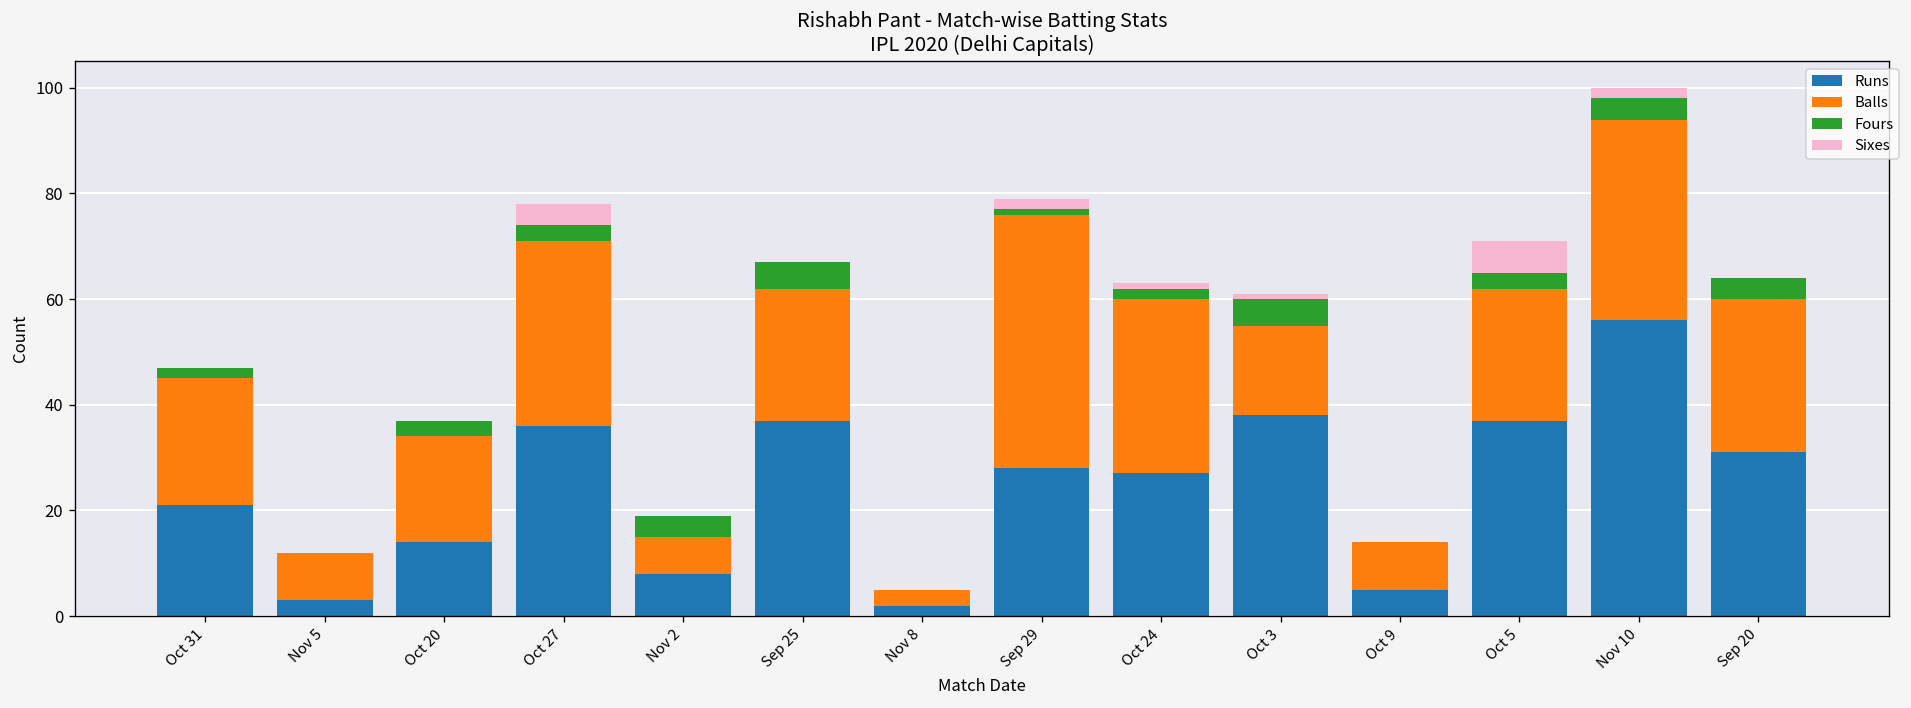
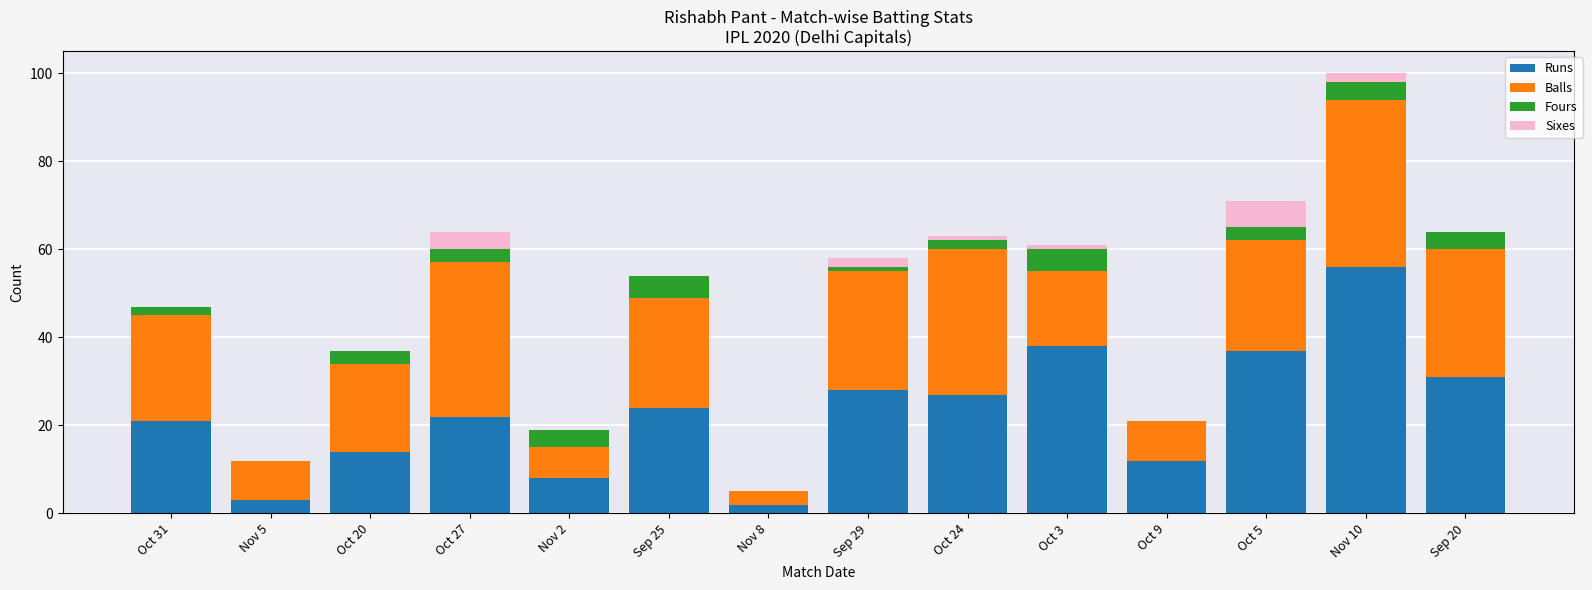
  {
    "Runs": {
      "Oct 31": 21,
      "Nov 5": 3,
      "Oct 20": 14,
-     "Oct 27": 36,
+     "Oct 27": 22,
      "Nov 2": 8,
-     "Sep 25": 37,
+     "Sep 25": 24,
      "Nov 8": 2,
      "Sep 29": 28,
      "Oct 24": 27,
      "Oct 3": 38,
-     "Oct 9": 5,
+     "Oct 9": 12,
      "Oct 5": 37,
      "Nov 10": 56,
      "Sep 20": 31
    },
    "Balls": {
      "Oct 31": 24,
      "Nov 5": 9,
      "Oct 20": 20,
      "Oct 27": 35,
      "Nov 2": 7,
      "Sep 25": 25,
      "Nov 8": 3,
-     "Sep 29": 48,
+     "Sep 29": 27,
      "Oct 24": 33,
      "Oct 3": 17,
      "Oct 9": 9,
      "Oct 5": 25,
      "Nov 10": 38,
      "Sep 20": 29
    },
    "Fours": {
      "Oct 31": 2,
      "Nov 5": 0,
      "Oct 20": 3,
      "Oct 27": 3,
      "Nov 2": 4,
      "Sep 25": 5,
      "Nov 8": 0,
      "Sep 29": 1,
      "Oct 24": 2,
      "Oct 3": 5,
      "Oct 9": 0,
      "Oct 5": 3,
      "Nov 10": 4,
      "Sep 20": 4
    },
    "Sixes": {
      "Oct 31": 0,
      "Nov 5": 0,
      "Oct 20": 0,
      "Oct 27": 4,
      "Nov 2": 0,
      "Sep 25": 0,
      "Nov 8": 0,
      "Sep 29": 2,
      "Oct 24": 1,
      "Oct 3": 1,
      "Oct 9": 0,
      "Oct 5": 6,
      "Nov 10": 2,
      "Sep 20": 0
    }
  }
